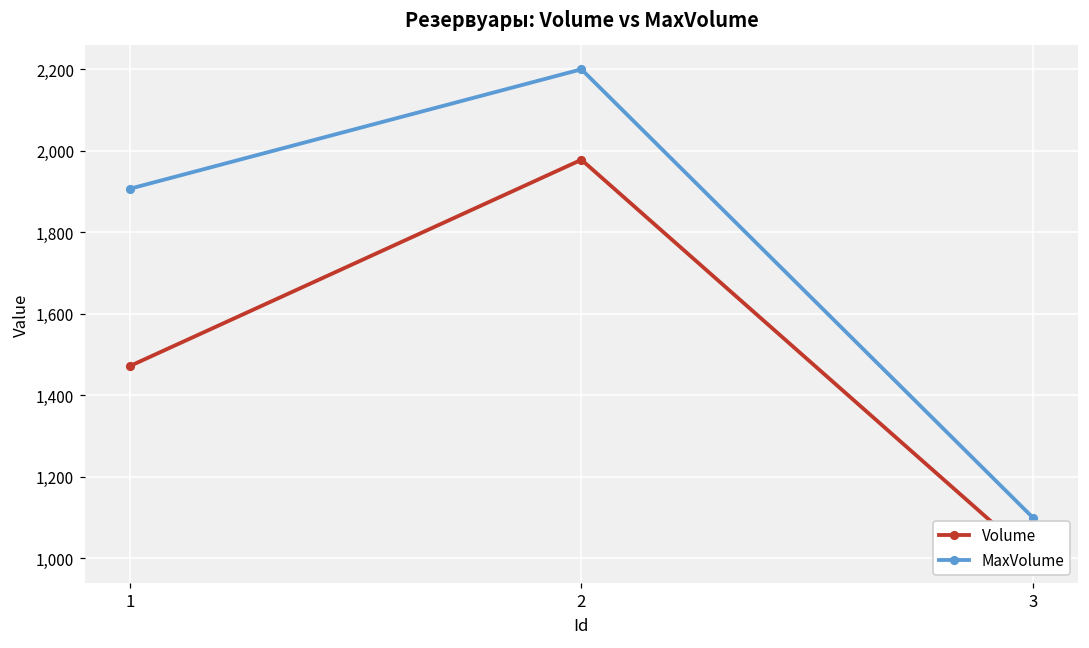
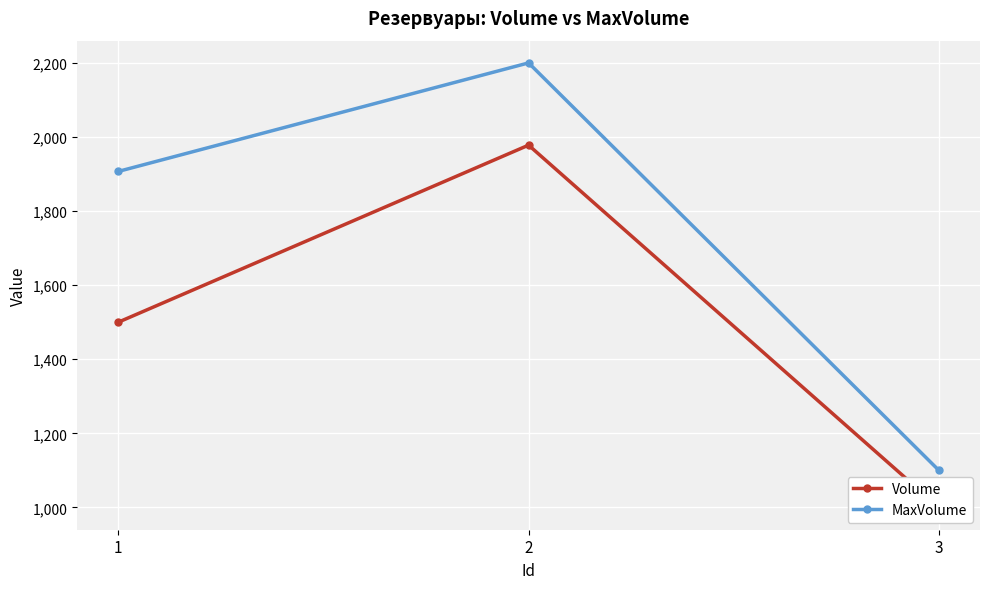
  {
    "Volume": {
-     "1": "1,470",
+     "1": "1,500",
      "2": "1,980"
    },
    "MaxVolume": {
      "1": "1,910",
      "2": "2,200",
      "3": "1,100"
    }
  }
